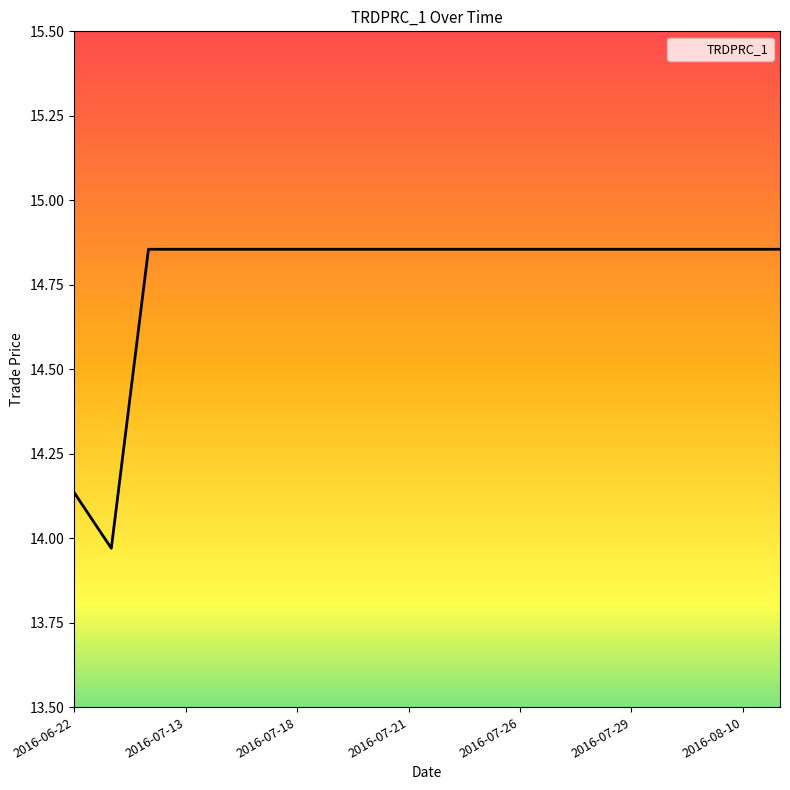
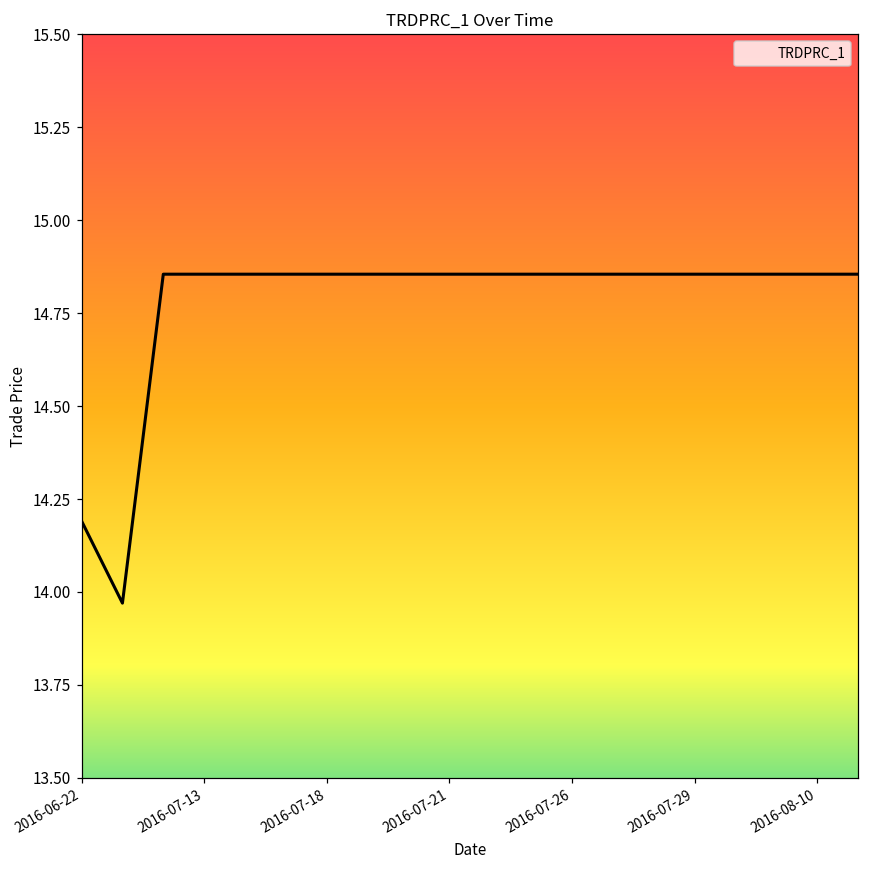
  {
-   "2016-06-22": 14.14,
+   "2016-06-22": 14.19,
    "2016-07-13": 14.86,
    "2016-07-18": 14.86,
    "2016-07-21": 14.86,
    "2016-07-26": 14.86,
    "2016-07-29": 14.86,
    "2016-08-10": 14.86
  }
